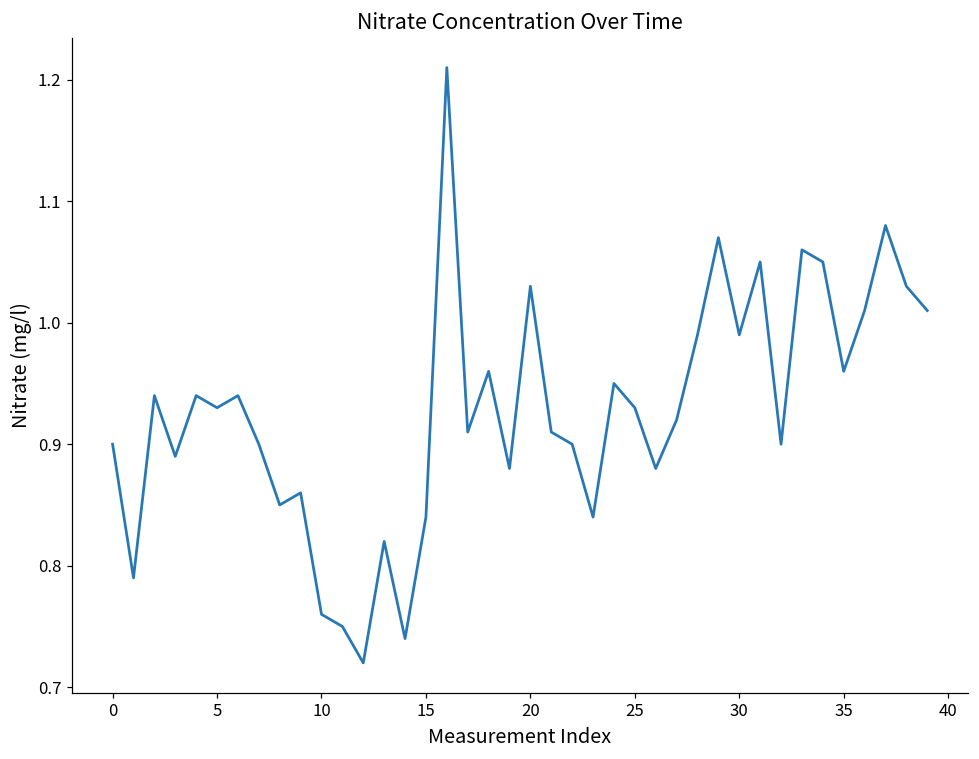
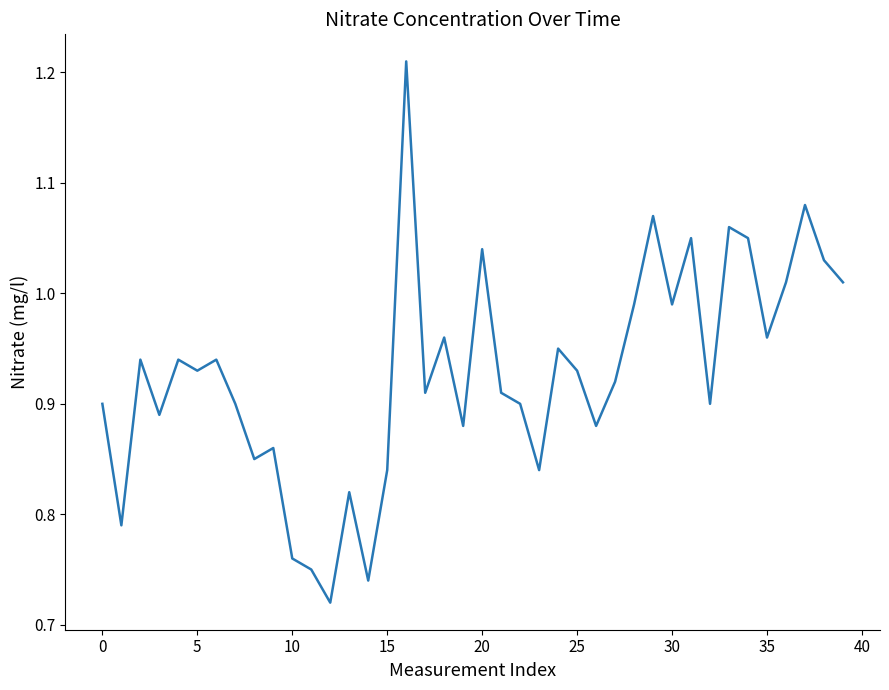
  {
    "0": 0.90,
    "5": 0.93,
    "10": 0.76,
    "15": 0.84,
-   "20": 1.03,
+   "20": 1.04,
    "25": 0.93,
    "30": 0.99,
    "35": 0.96
  }
